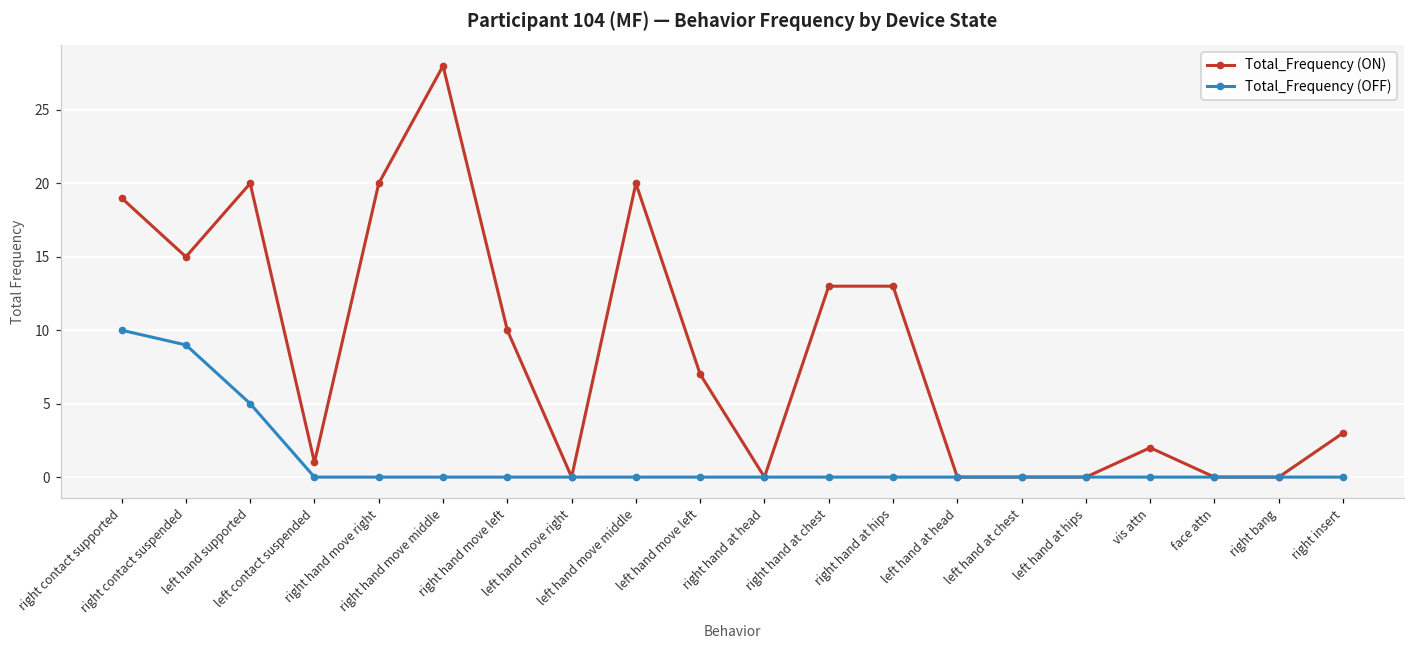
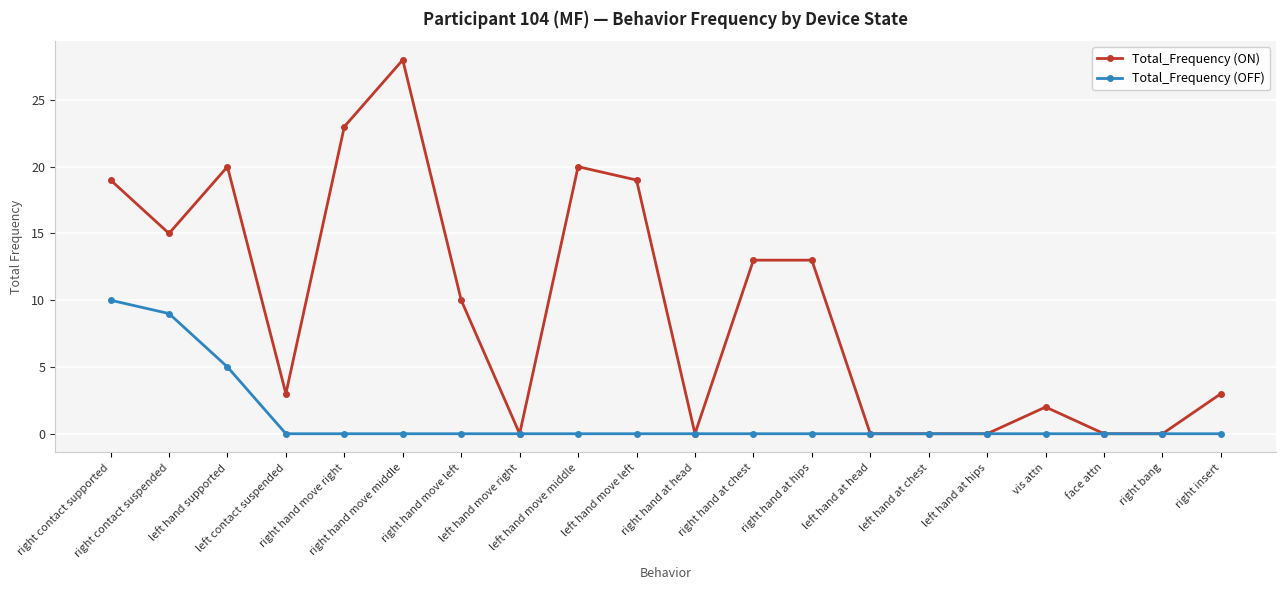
  {
    "Total_Frequency (ON)": {
      "right contact supported": 19,
      "right contact suspended": 15,
      "left hand supported": 20,
-     "left contact suspended": 1,
-     "right hand move right": 20,
+     "left contact suspended": 3,
+     "right hand move right": 23,
      "right hand move middle": 28,
      "right hand move left": 10,
      "left hand move middle": 20,
-     "left hand move left": 7,
+     "left hand move left": 19,
      "right hand at chest": 13,
      "right hand at hips": 13,
      "vis attn": 2,
      "right insert": 3
    },
    "Total_Frequency (OFF)": {
      "right contact supported": 10,
      "right contact suspended": 9,
      "left hand supported": 5,
      "left contact suspended": 0,
      "right hand move right": 0,
      "right hand move middle": 0,
      "right hand move left": 0,
      "left hand move middle": 0,
      "left hand move left": 0,
      "right hand at chest": 0,
      "right hand at hips": 0,
      "vis attn": 0,
      "right insert": 0
    }
  }
